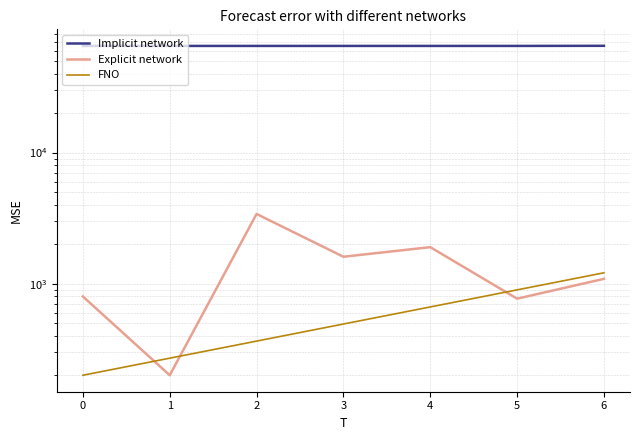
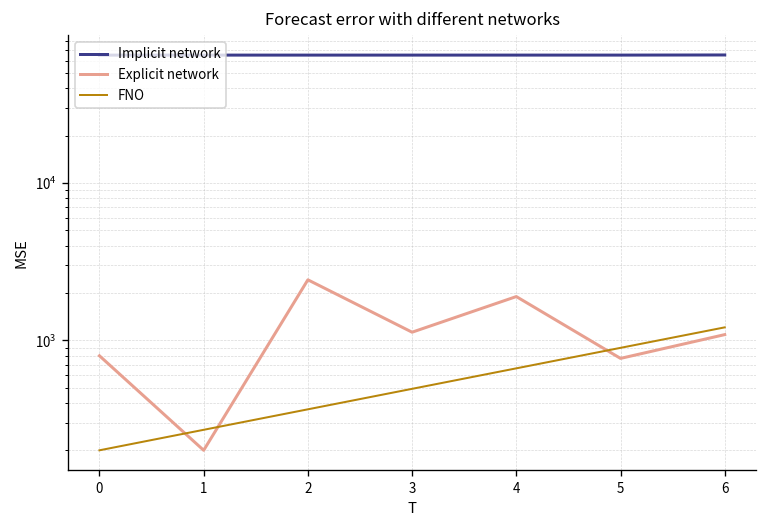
  {
    "Implicit network": {
      "2": 70000,
      "3": 70000,
      "4": 70000,
      "5": 70000,
      "6": 70000
    },
    "Explicit network": {
      "0": 800,
      "1": 200,
-     "2": 3400,
-     "3": 1600,
+     "2": 2400,
+     "3": 1100,
      "4": 1900,
      "5": 800,
      "6": 1100
    },
    "FNO": {
      "0": 200,
      "1": 270,
      "2": 360,
      "3": 490,
      "4": 700,
      "5": 900,
      "6": 1200
    }
  }
